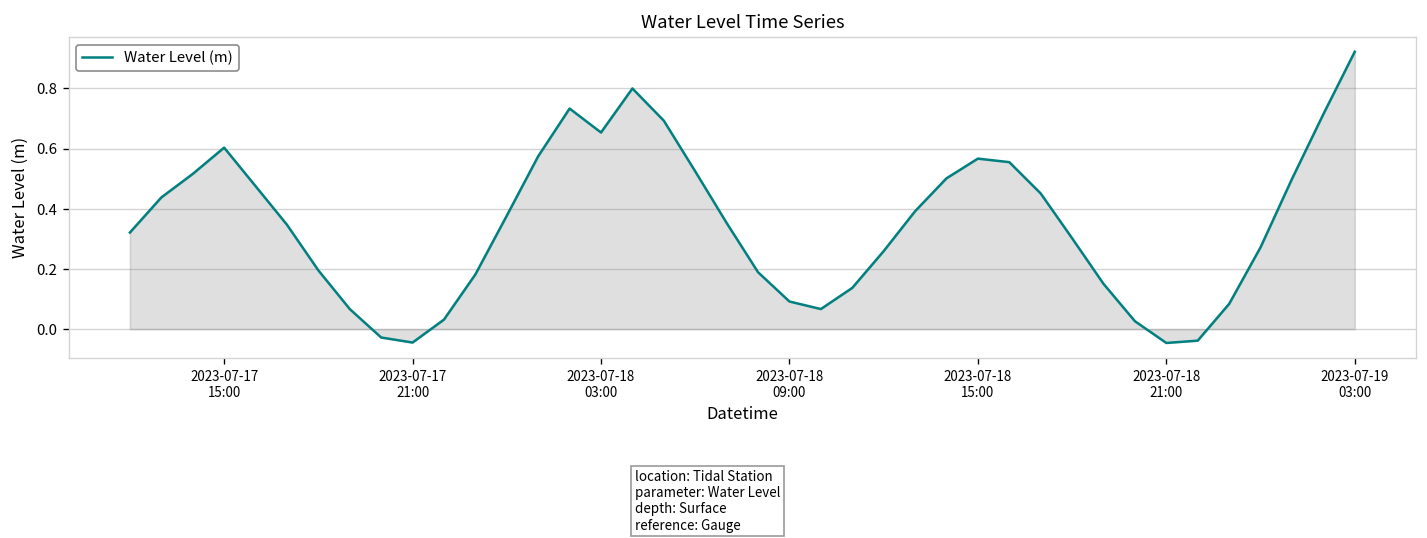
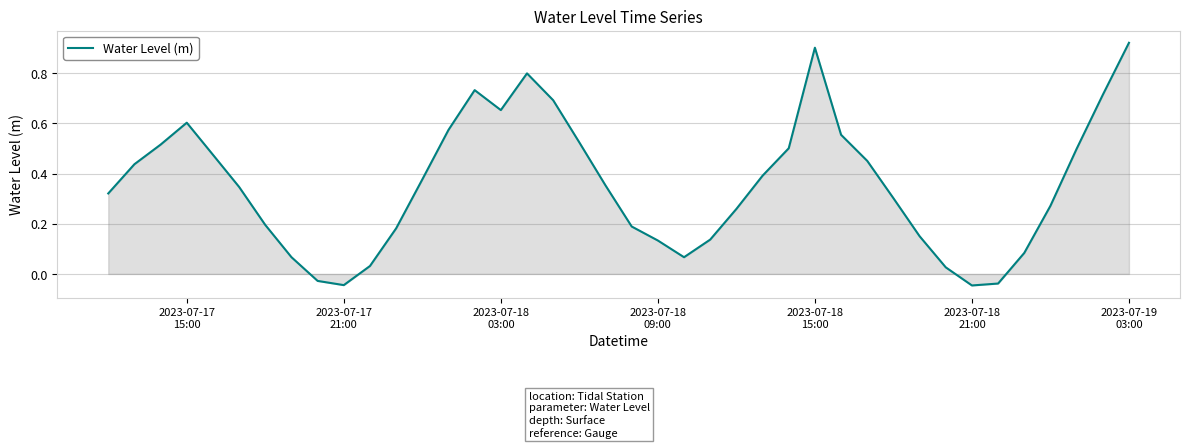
  {
    "Water Level (m)": {
      "2023-07-17 21:00": -0.04,
-     "2023-07-18 09:00": 0.09,
-     "2023-07-18 15:00": 0.57,
+     "2023-07-18 09:00": 0.13,
+     "2023-07-18 15:00": 0.90,
      "2023-07-18 21:00": -0.05
    }
  }
